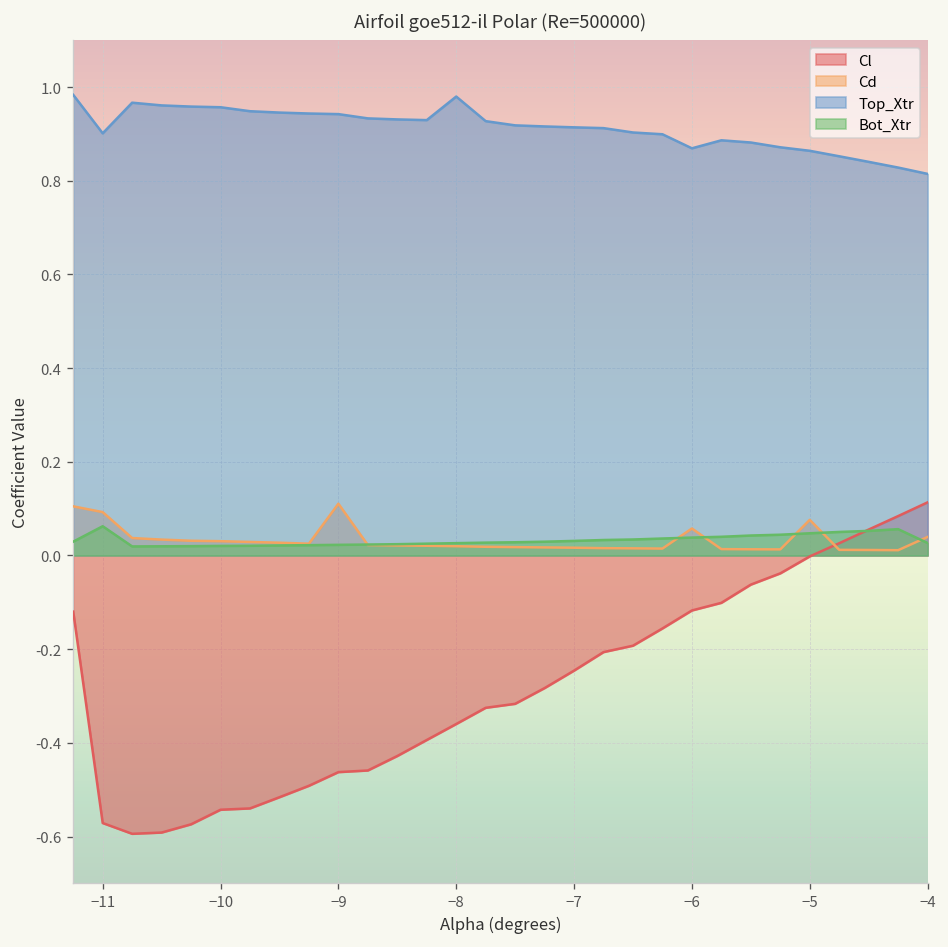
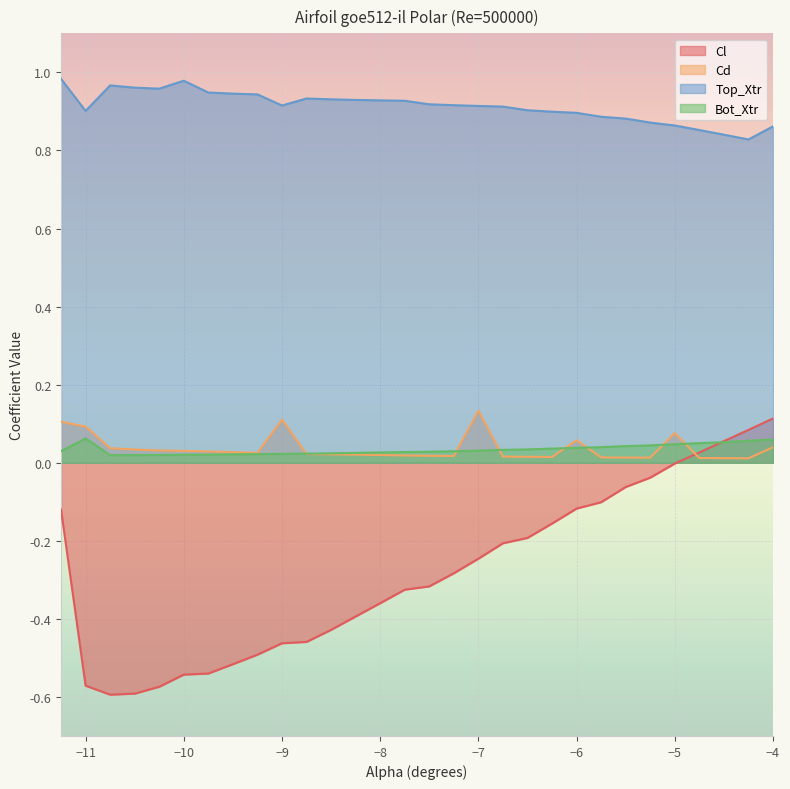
  {
    "Cd": {
      "−11": 0.09,
      "−10": 0.03,
      "−9": 0.11,
-     "−7": 0.02,
+     "−7": 0.13,
      "−6": 0.06,
      "−5": 0.08,
      "−4": 0.04
    },
    "Top_Xtr": {
      "−11": 0.90,
-     "−10": 0.96,
-     "−9": 0.94,
-     "−8": 0.98,
+     "−10": 0.98,
+     "−9": 0.92,
+     "−8": 0.93,
      "−7": 0.91,
-     "−6": 0.87,
+     "−6": 0.90,
      "−5": 0.86,
-     "−4": 0.81
+     "−4": 0.86
    },
    "Bot_Xtr": {
      "−11": 0.06,
      "−10": 0.02,
      "−9": 0.02,
      "−7": 0.03,
      "−6": 0.04,
      "−5": 0.05,
-     "−4": 0.03
+     "−4": 0.06
    }
  }
